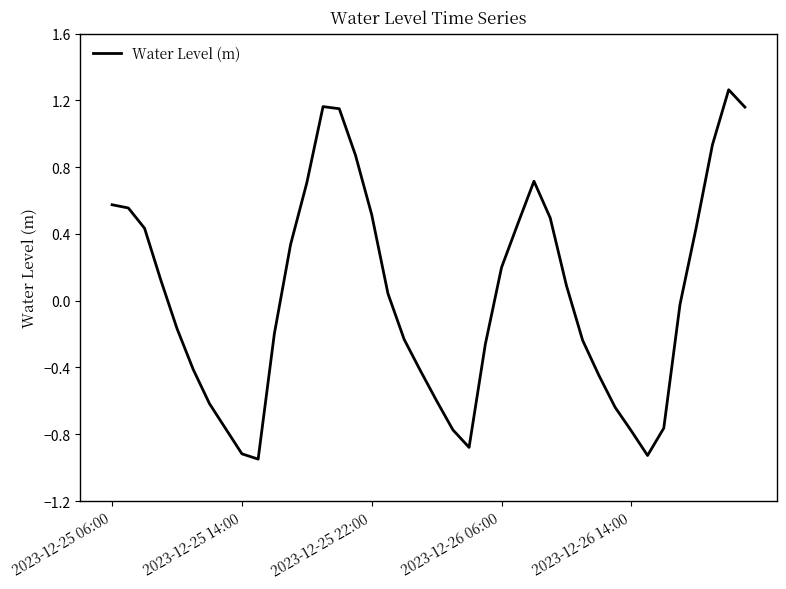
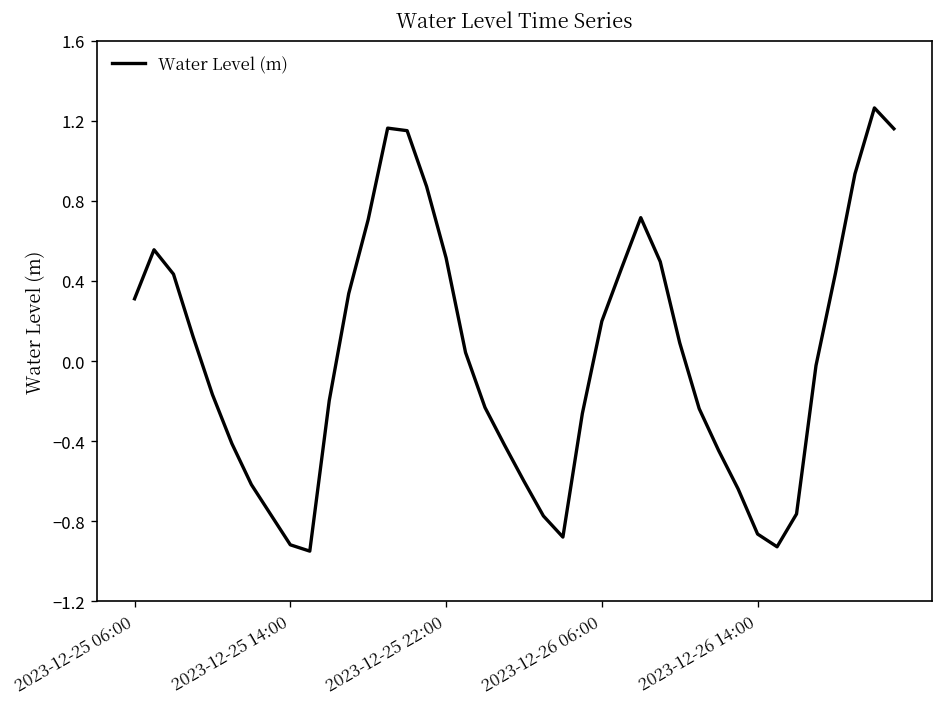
  {
-   "2023-12-25 06:00": 0.57,
+   "2023-12-25 06:00": 0.31,
    "2023-12-25 14:00": -0.92,
    "2023-12-25 22:00": 0.52,
    "2023-12-26 06:00": 0.20,
-   "2023-12-26 14:00": -0.78
+   "2023-12-26 14:00": -0.86
  }
